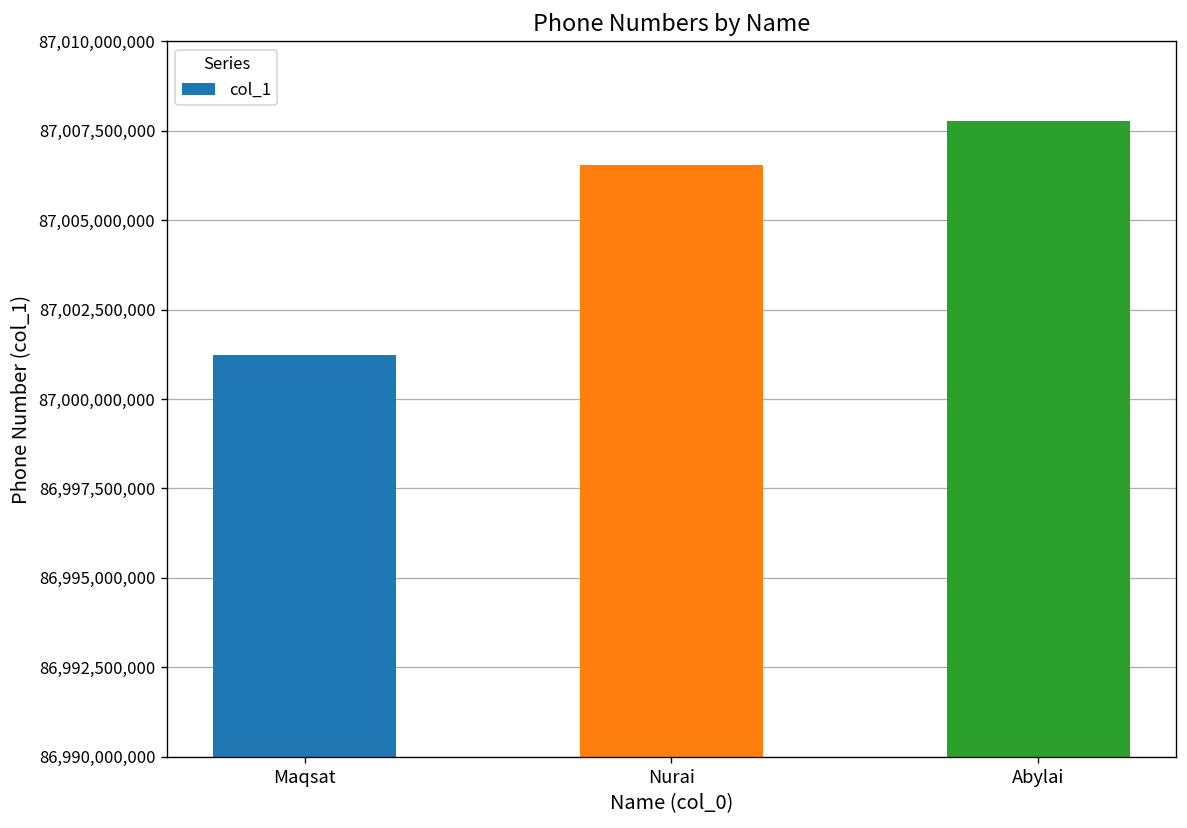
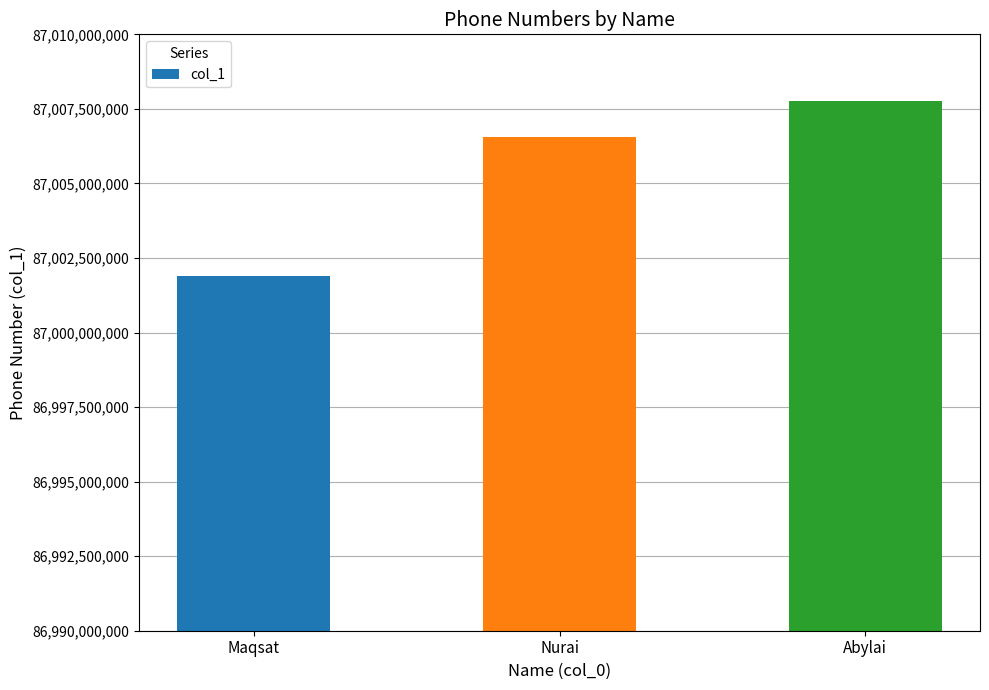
  {
-   "Maqsat": "87,001,200,000",
+   "Maqsat": "87,001,900,000",
    "Nurai": "87,006,500,000",
    "Abylai": "87,007,800,000"
  }
